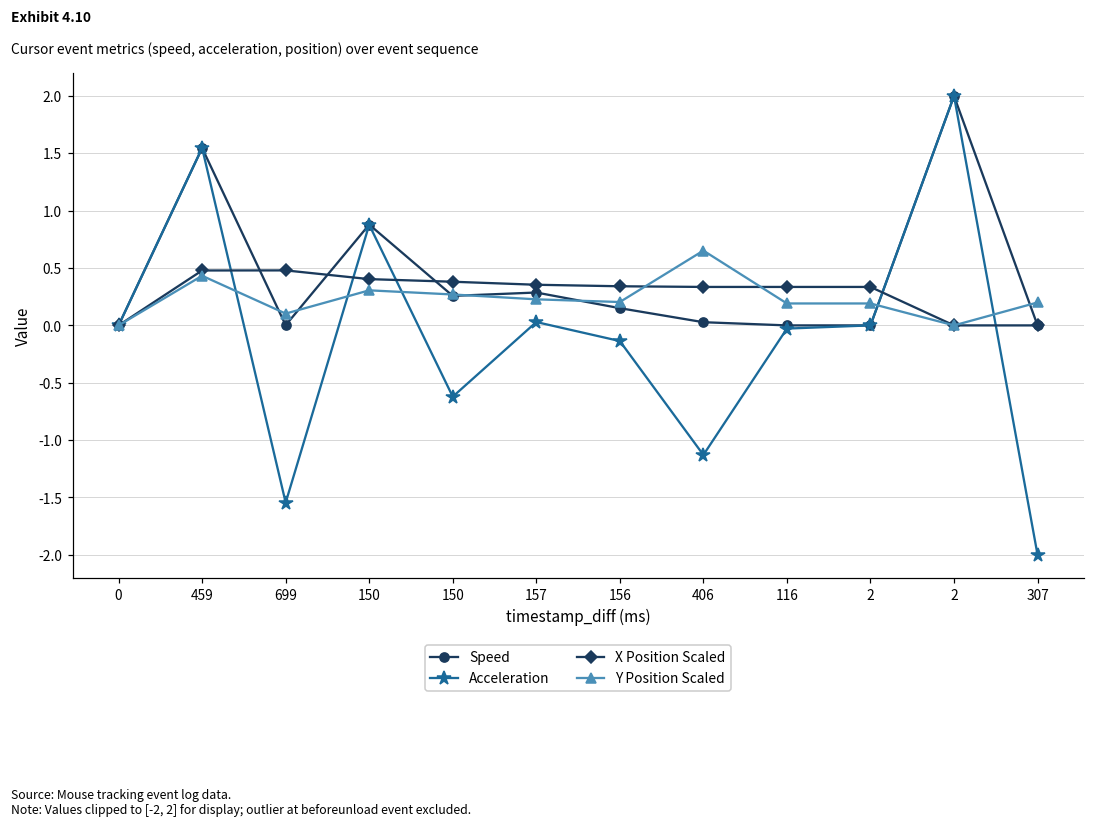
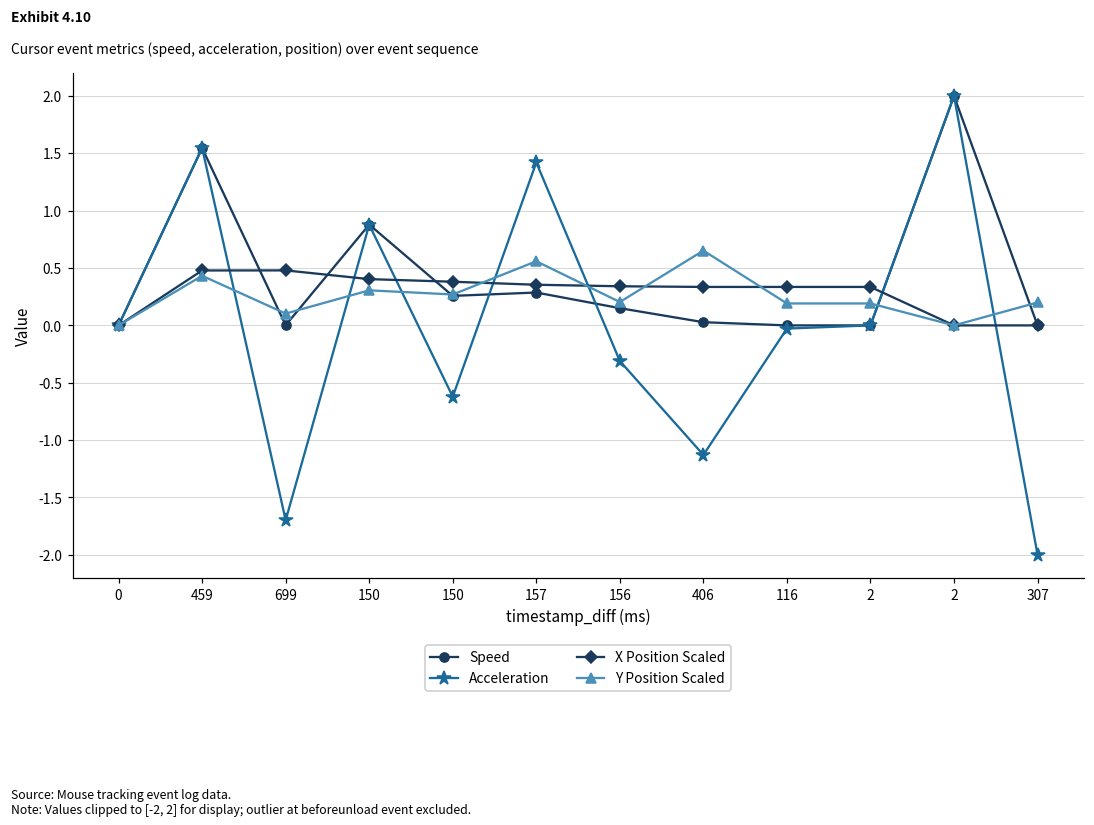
  {
    "Acceleration": {
-     "699": -1.55,
-     "157": 0.03,
-     "156": -0.14,
+     "699": -1.70,
+     "157": 1.42,
+     "156": -0.31,
      "406": -1.13,
      "116": -0.03,
      "307": -2.00
    },
    "Y Position Scaled": {
      "459": 0.43,
      "699": 0.10,
-     "157": 0.23,
+     "157": 0.56,
      "156": 0.20,
      "406": 0.65,
      "116": 0.19,
      "307": 0.20
    }
  }
